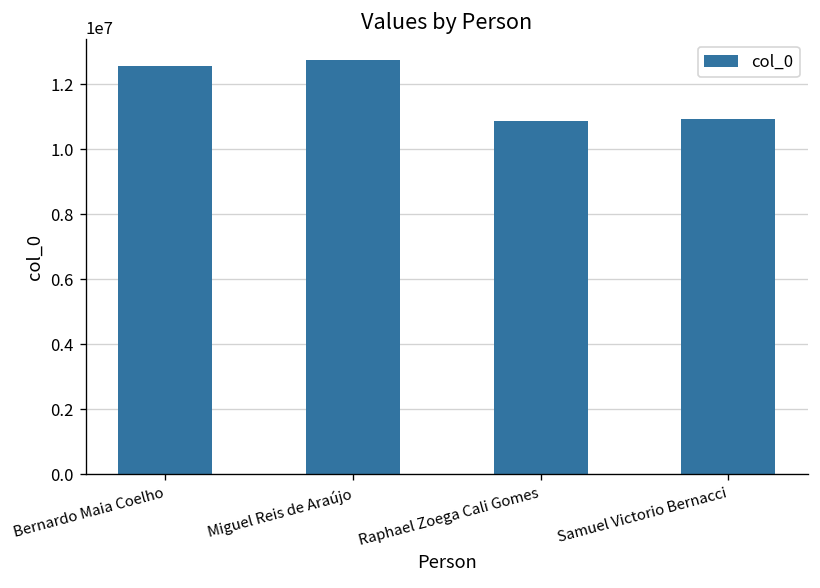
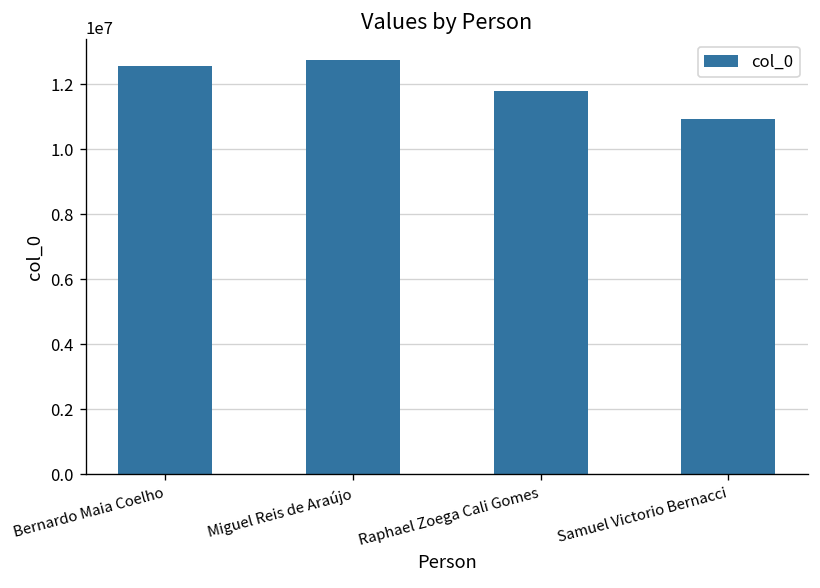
  {
    "Bernardo Maia Coelho": 12500000,
    "Miguel Reis de Araújo": 12800000,
-   "Raphael Zoega Cali Gomes": 10900000,
+   "Raphael Zoega Cali Gomes": 11800000,
    "Samuel Victorio Bernacci": 10900000
  }
